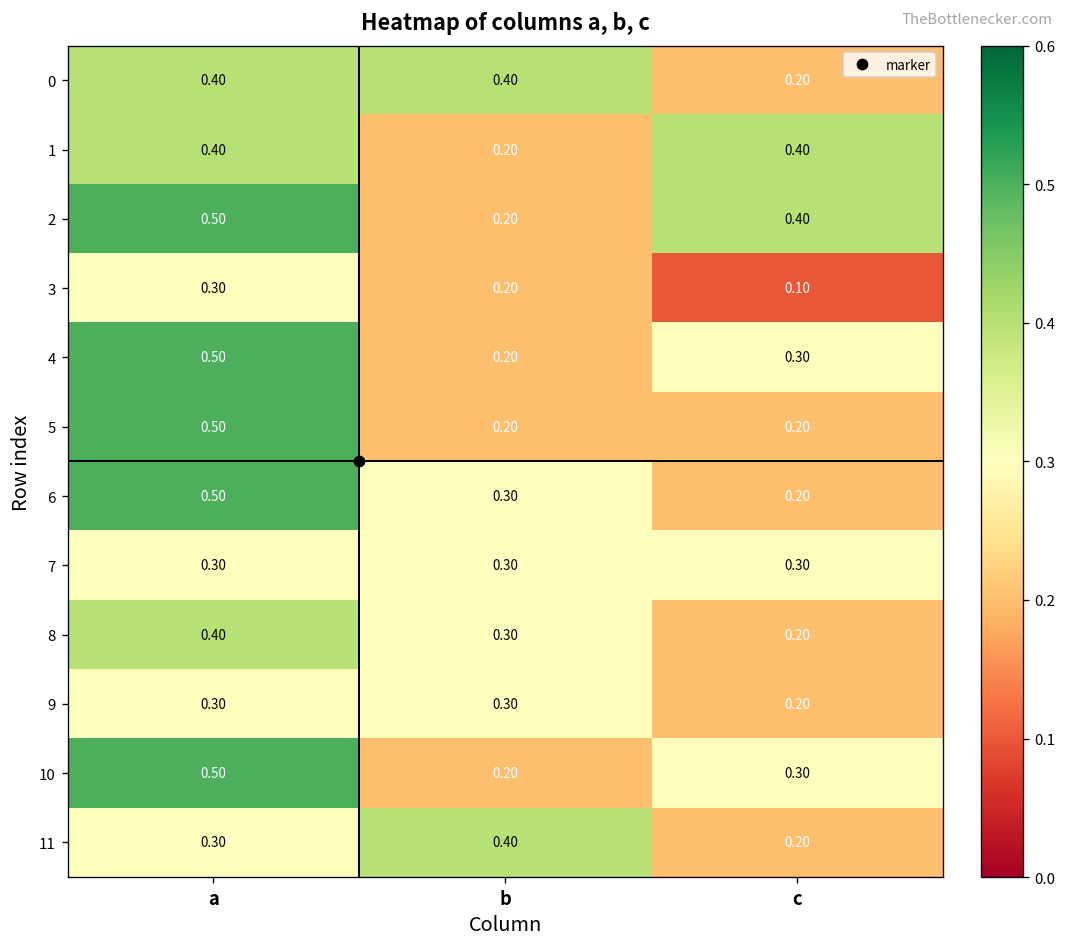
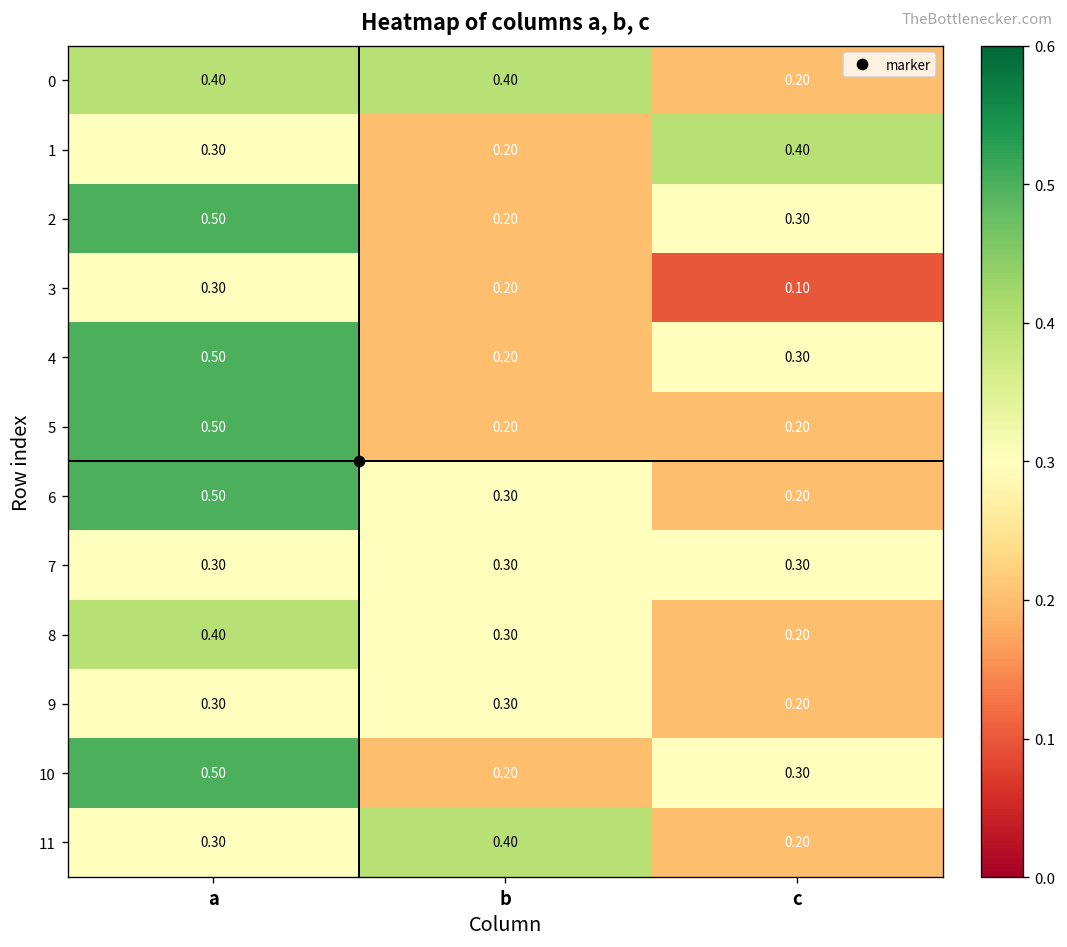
  {
    "0": {
      "a": 0.40,
      "b": 0.40,
      "c": 0.20
    },
    "1": {
-     "a": 0.40,
+     "a": 0.30,
      "b": 0.20,
      "c": 0.40
    },
    "2": {
      "a": 0.50,
      "b": 0.20,
-     "c": 0.40
+     "c": 0.30
    },
    "3": {
      "a": 0.30,
      "b": 0.20,
      "c": 0.10
    },
    "4": {
      "a": 0.50,
      "b": 0.20,
      "c": 0.30
    },
    "5": {
      "a": 0.50,
      "b": 0.20,
      "c": 0.20
    },
    "6": {
      "a": 0.50,
      "b": 0.30,
      "c": 0.20
    },
    "7": {
      "a": 0.30,
      "b": 0.30,
      "c": 0.30
    },
    "8": {
      "a": 0.40,
      "b": 0.30,
      "c": 0.20
    },
    "9": {
      "a": 0.30,
      "b": 0.30,
      "c": 0.20
    },
    "10": {
      "a": 0.50,
      "b": 0.20,
      "c": 0.30
    },
    "11": {
      "a": 0.30,
      "b": 0.40,
      "c": 0.20
    }
  }
